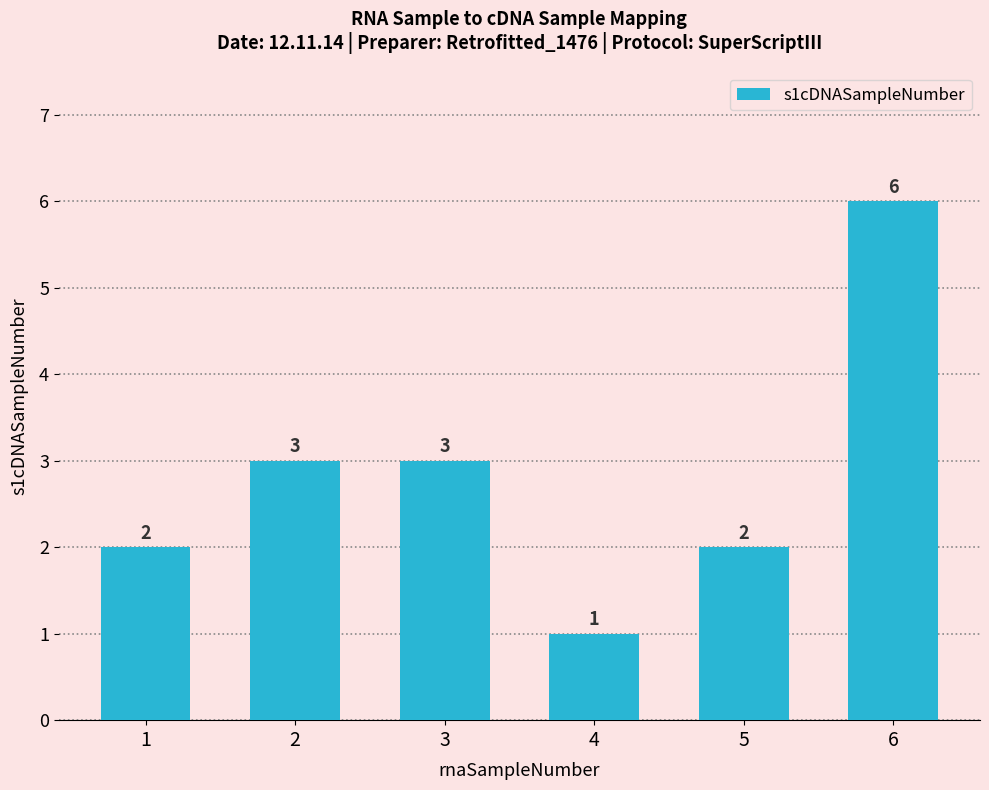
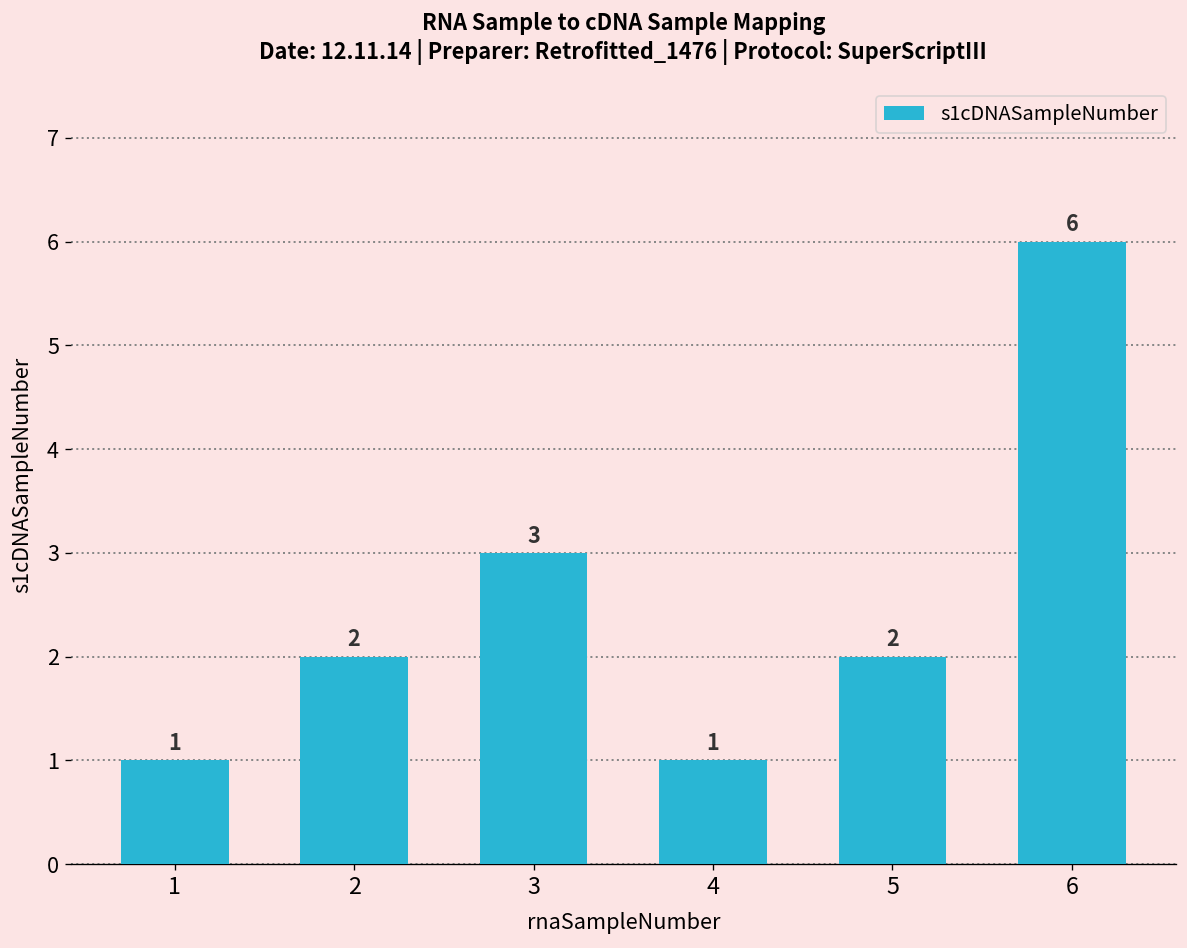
  {
-   "1": 2,
-   "2": 3,
+   "1": 1,
+   "2": 2,
    "3": 3,
    "4": 1,
    "5": 2,
    "6": 6
  }
